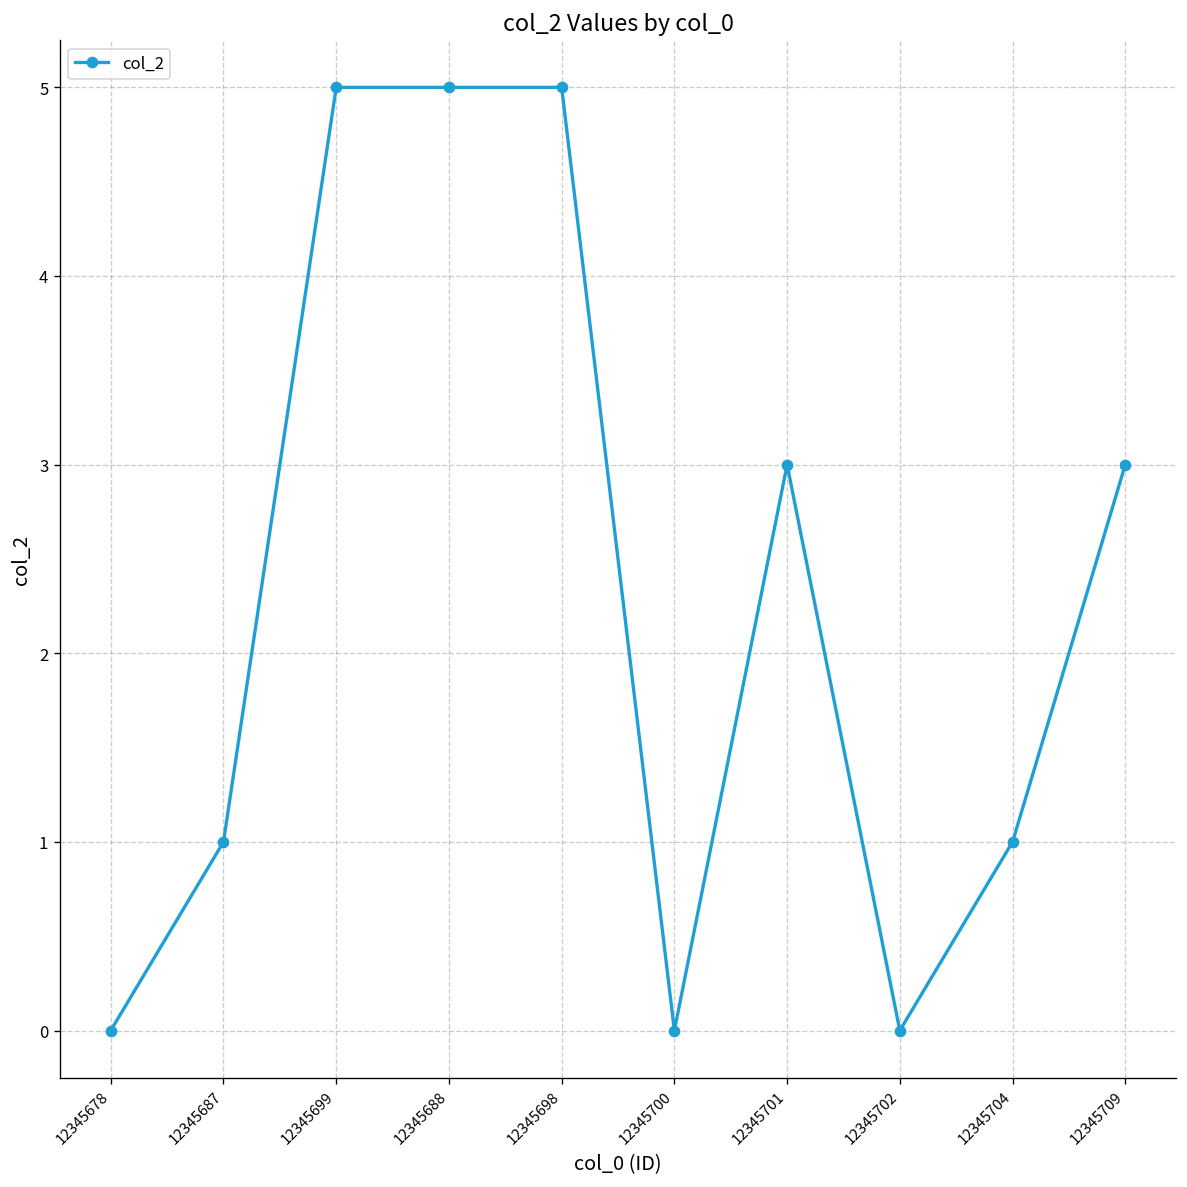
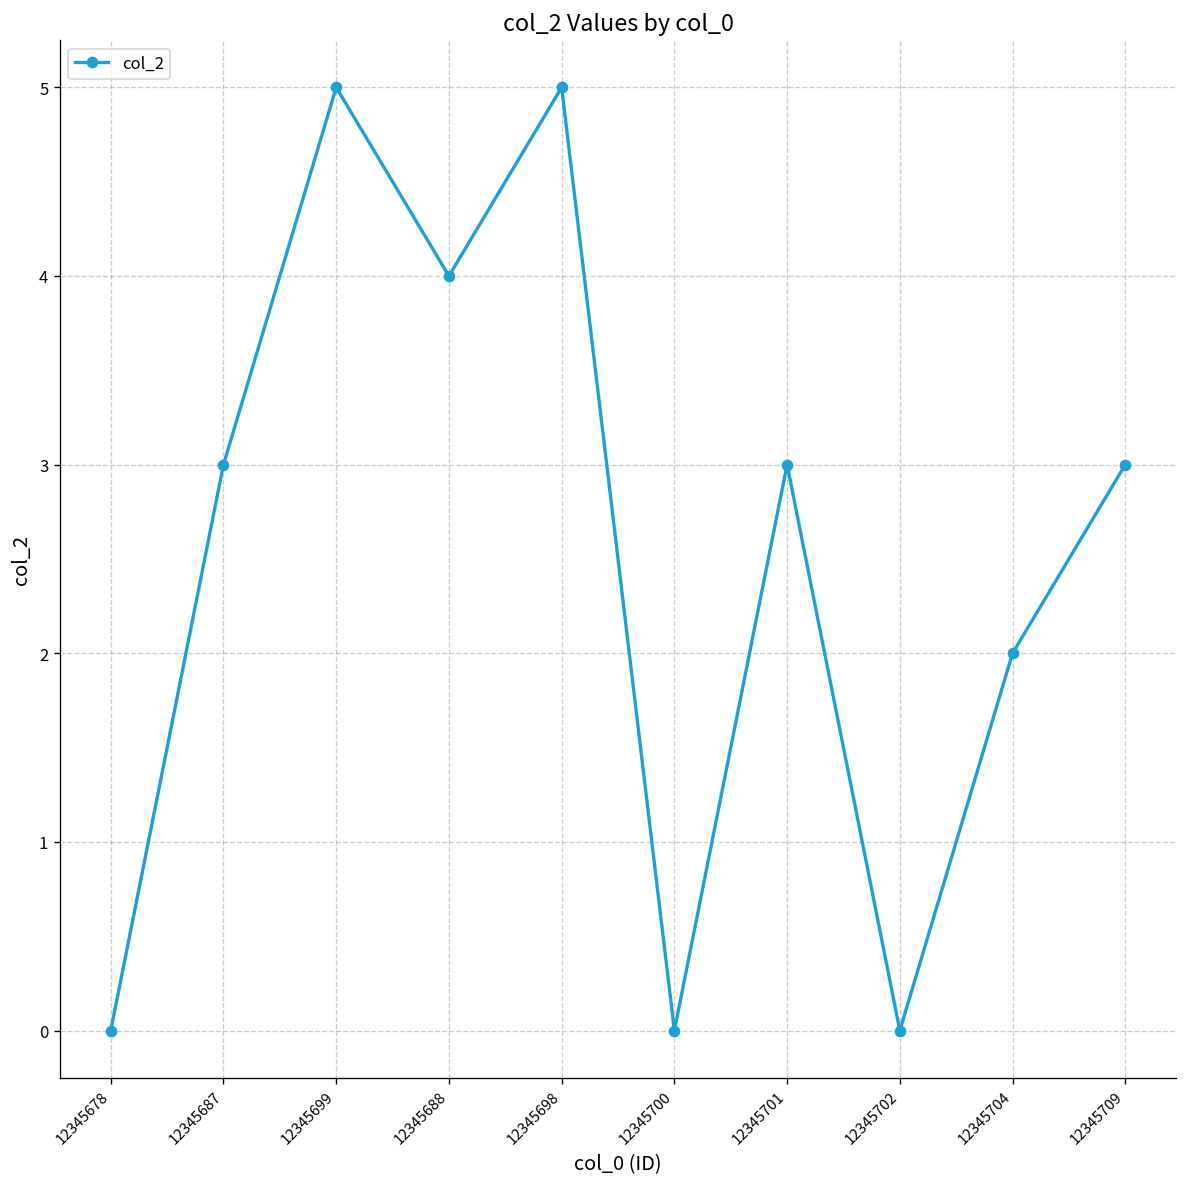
  {
    "12345678": 0,
-   "12345687": 1,
+   "12345687": 3,
    "12345699": 5,
-   "12345688": 5,
+   "12345688": 4,
    "12345698": 5,
    "12345700": 0,
    "12345701": 3,
    "12345702": 0,
-   "12345704": 1,
+   "12345704": 2,
    "12345709": 3
  }
